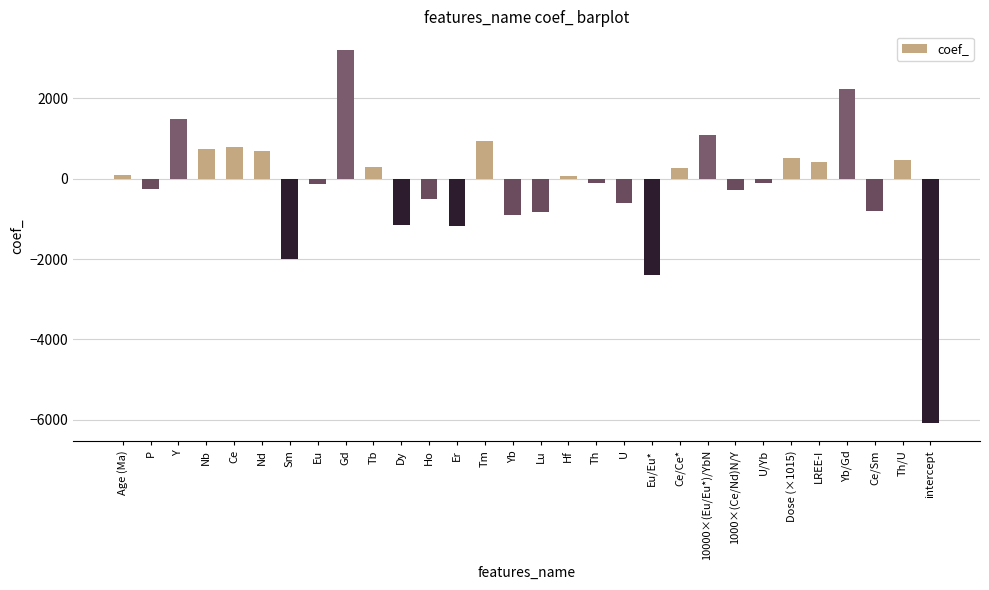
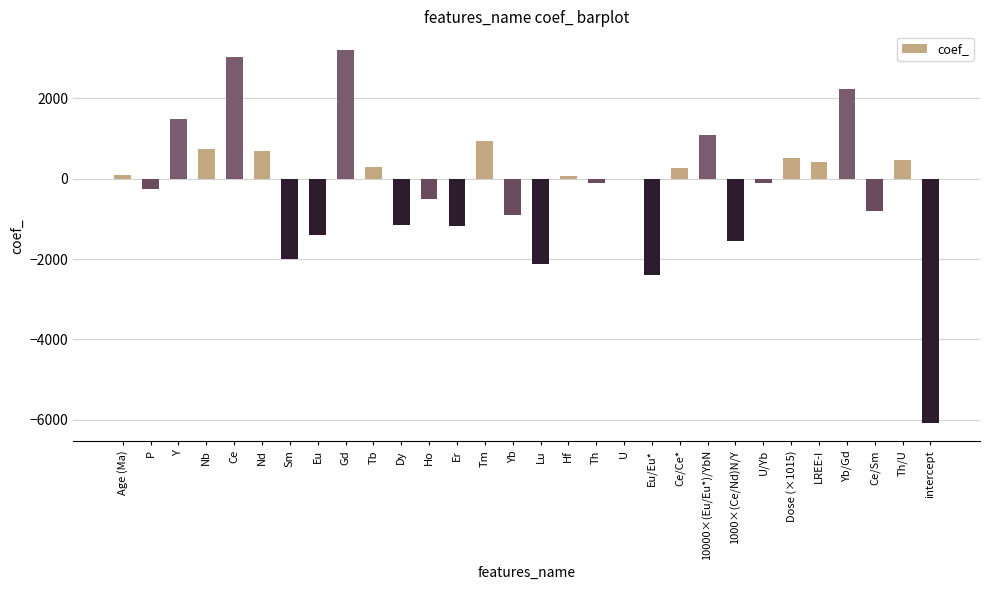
  {
    "Age (Ma)": 100,
    "P": -300,
    "Y": 1500,
    "Nb": 700,
-   "Ce": 800,
+   "Ce": 3000,
    "Nd": 700,
    "Sm": -2000,
-   "Eu": -100,
+   "Eu": -1400,
    "Gd": 3200,
    "Tb": 300,
    "Dy": -1200,
    "Ho": -500,
    "Er": -1200,
    "Tm": 900,
    "Yb": -900,
-   "Lu": -800,
+   "Lu": -2100,
    "Hf": 100,
    "Th": -100,
-   "U": -600,
+   "U": 0,
    "Eu/Eu*": -2400,
    "Ce/Ce*": 300,
    "10000×(Eu/Eu*)/YbN": 1100,
-   "1000×(Ce/Nd)N/Y": -300,
+   "1000×(Ce/Nd)N/Y": -1600,
    "U/Yb": -100,
    "Dose (×1015)": 500,
    "LREE-I": 400,
    "Yb/Gd": 2200,
    "Ce/Sm": -800,
    "Th/U": 500,
    "intercept": -6100
  }
